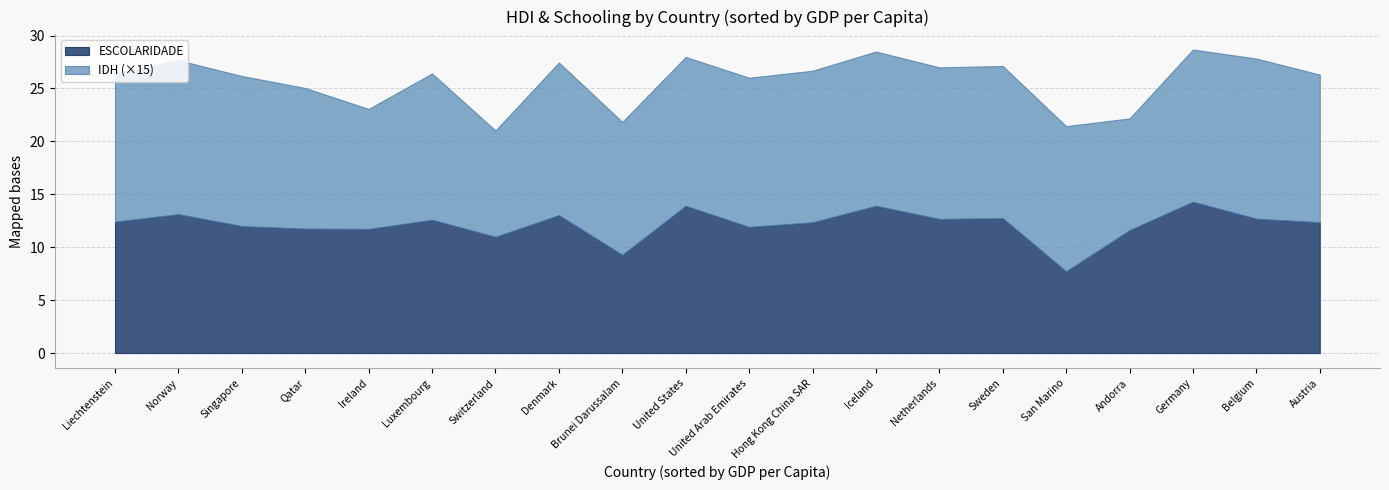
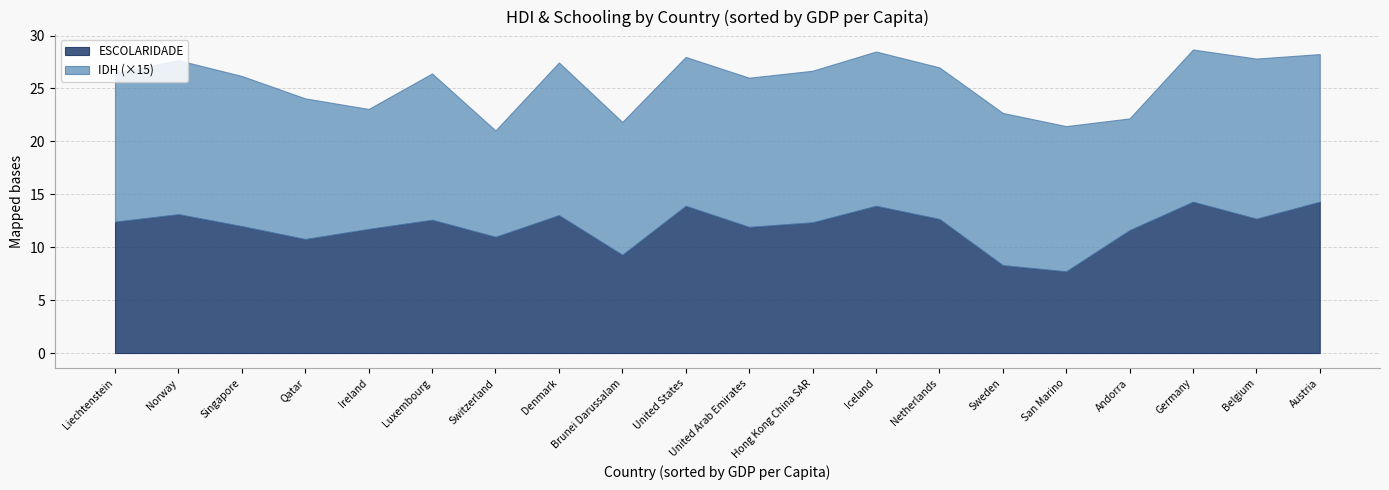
  {
    "ESCOLARIDADE": {
      "Liechtenstein": 12.4,
      "Norway": 13.1,
      "Singapore": 12.0,
-     "Qatar": 11.8,
+     "Qatar": 10.8,
      "Ireland": 11.7,
      "Luxembourg": 12.6,
      "Switzerland": 11.0,
      "Denmark": 13.0,
      "Brunei Darussalam": 9.3,
      "United States": 13.9,
      "United Arab Emirates": 11.9,
      "Hong Kong China SAR": 12.4,
      "Iceland": 13.9,
      "Netherlands": 12.7,
-     "Sweden": 12.7,
+     "Sweden": 8.3,
      "San Marino": 7.7,
      "Andorra": 11.6,
      "Germany": 14.3,
      "Belgium": 12.7,
-     "Austria": 12.4
+     "Austria": 14.3
    },
    "IDH (×15)": {
      "Singapore": 14.2,
      "Qatar": 13.3,
      "Ireland": 11.3,
      "Luxembourg": 13.8,
      "Switzerland": 10.0,
      "Denmark": 14.4,
      "Brunei Darussalam": 12.6,
      "United States": 14.1,
      "United Arab Emirates": 14.1,
      "Hong Kong China SAR": 14.3,
      "Iceland": 14.6,
      "Netherlands": 14.3,
      "Sweden": 14.4,
      "San Marino": 13.7,
      "Andorra": 10.6,
      "Germany": 14.4,
      "Belgium": 15.1,
      "Austria": 14.0
    }
  }
